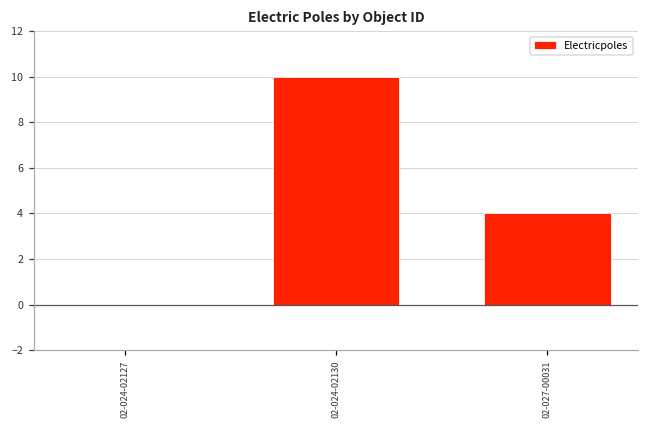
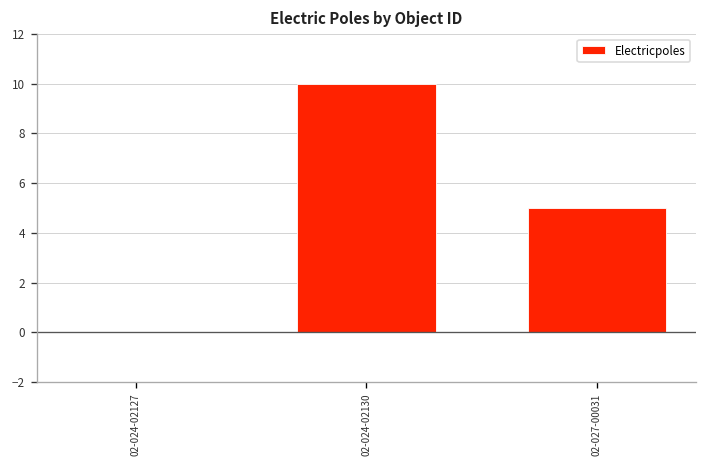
  {
    "02-024-02127": 0,
    "02-024-02130": 10,
-   "02-027-00031": 4
+   "02-027-00031": 5
  }
